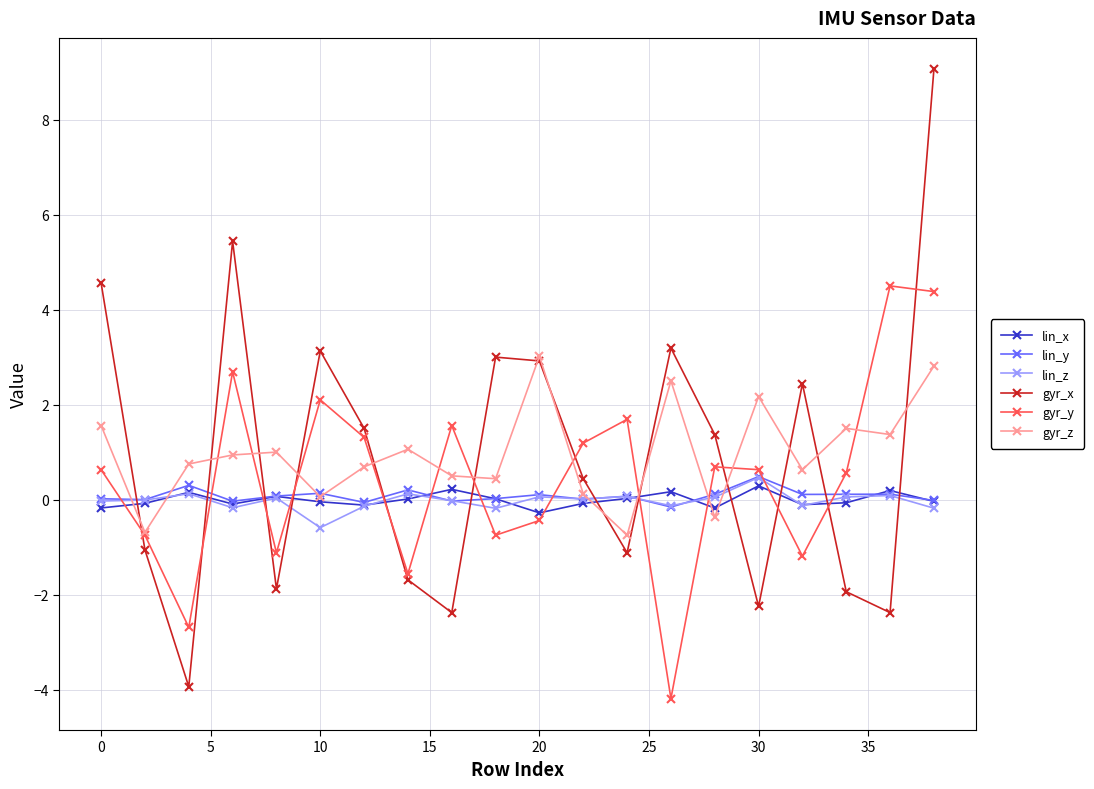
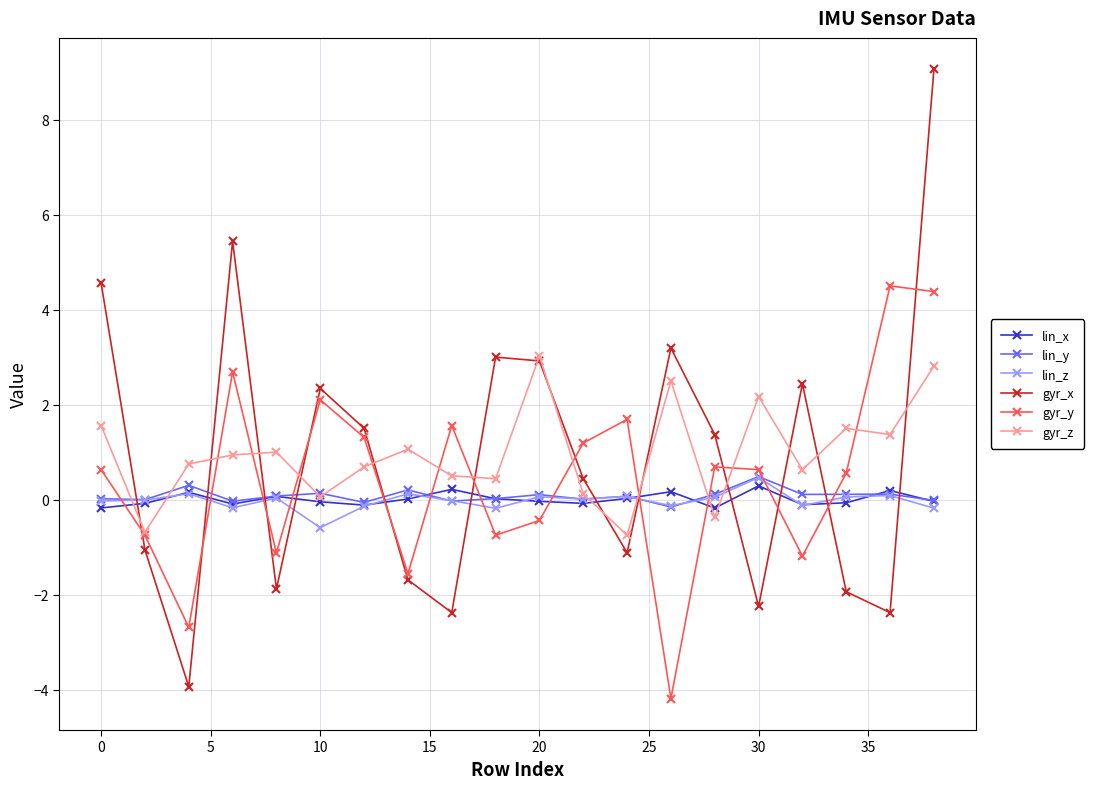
  {
    "lin_x": {
      "0": -0.2,
      "10": 0.0,
-     "20": -0.3,
+     "20": 0.0,
      "30": 0.3
    },
    "lin_y": {
      "10": 0.1
    },
    "lin_z": {
      "10": -0.6
    },
    "gyr_x": {
      "0": 4.6,
-     "10": 3.1,
+     "10": 2.3,
      "20": 2.9,
      "30": -2.3
    },
    "gyr_y": {
      "0": 0.6,
      "10": 2.1,
      "20": -0.4,
      "30": 0.6
    },
    "gyr_z": {
      "0": 1.6,
      "10": 0.1,
      "20": 3.0,
      "30": 2.2
    }
  }
